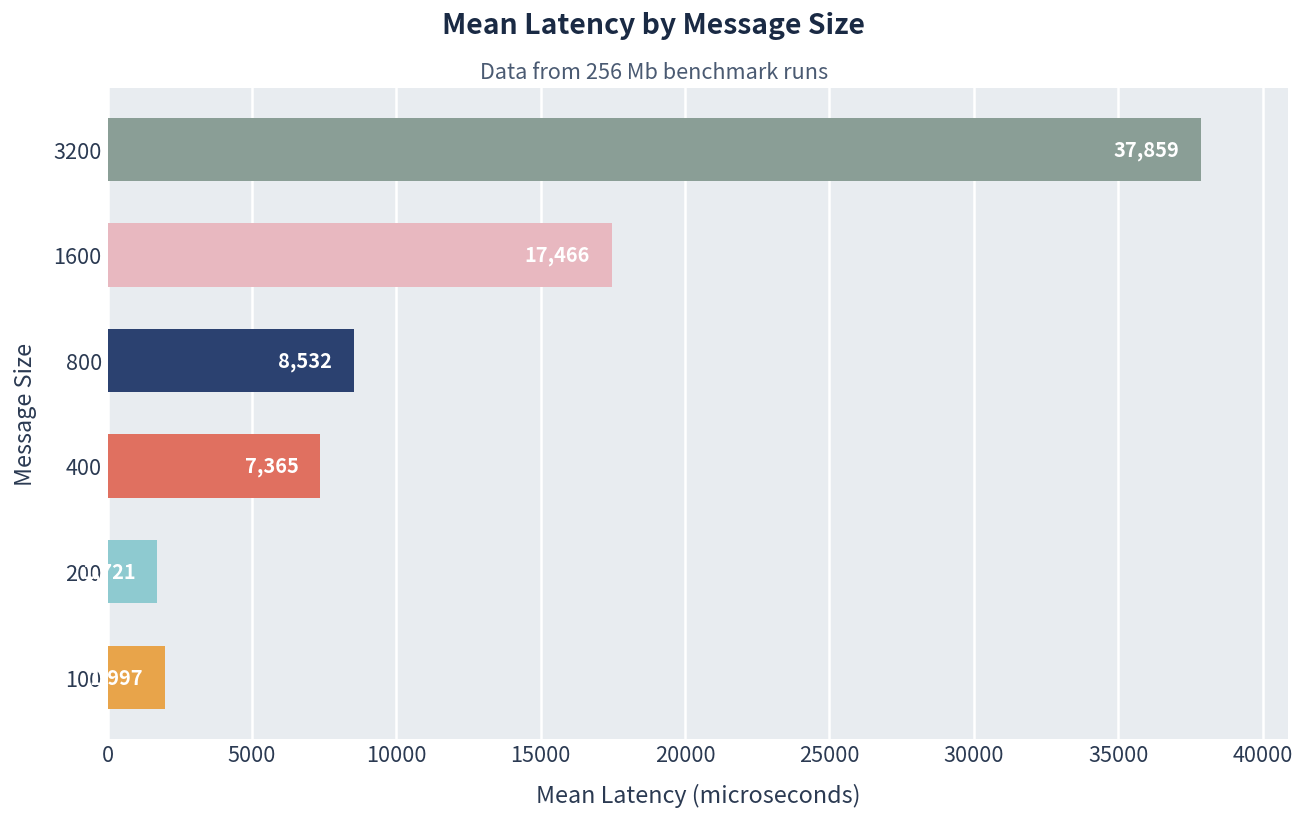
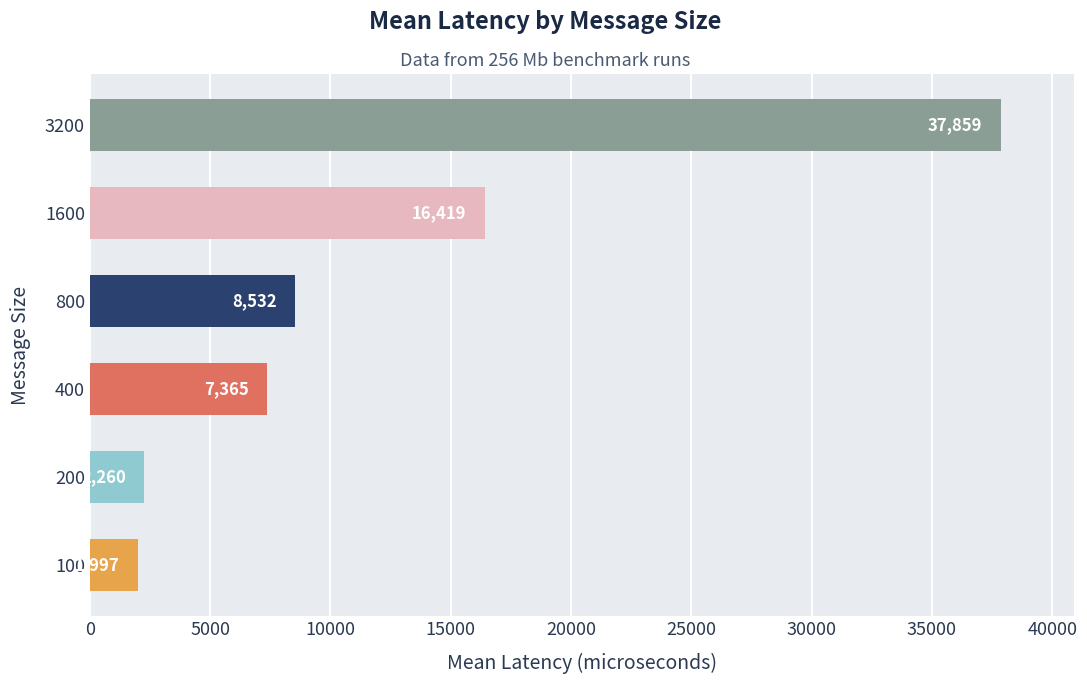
  {
    "3200": "37,859",
-   "1600": "17,466",
+   "1600": "16,419",
    "800": "8,532",
    "400": "7,365",
-   "200": "1,721",
+   "200": "2,260",
    "100": "1,997"
  }
